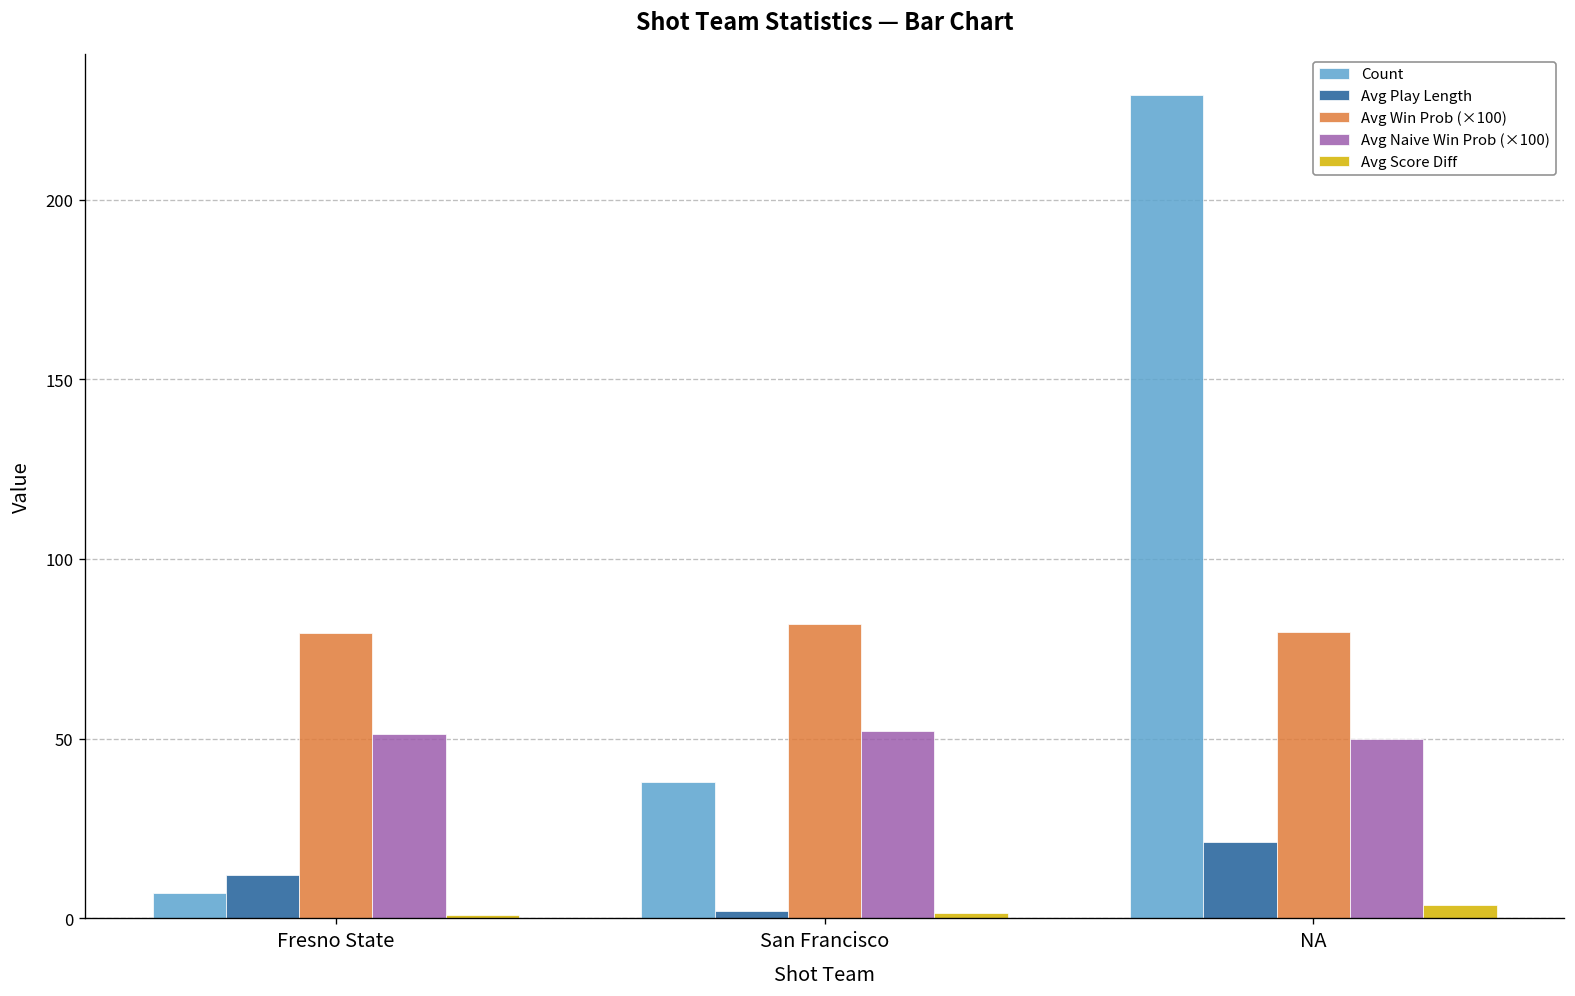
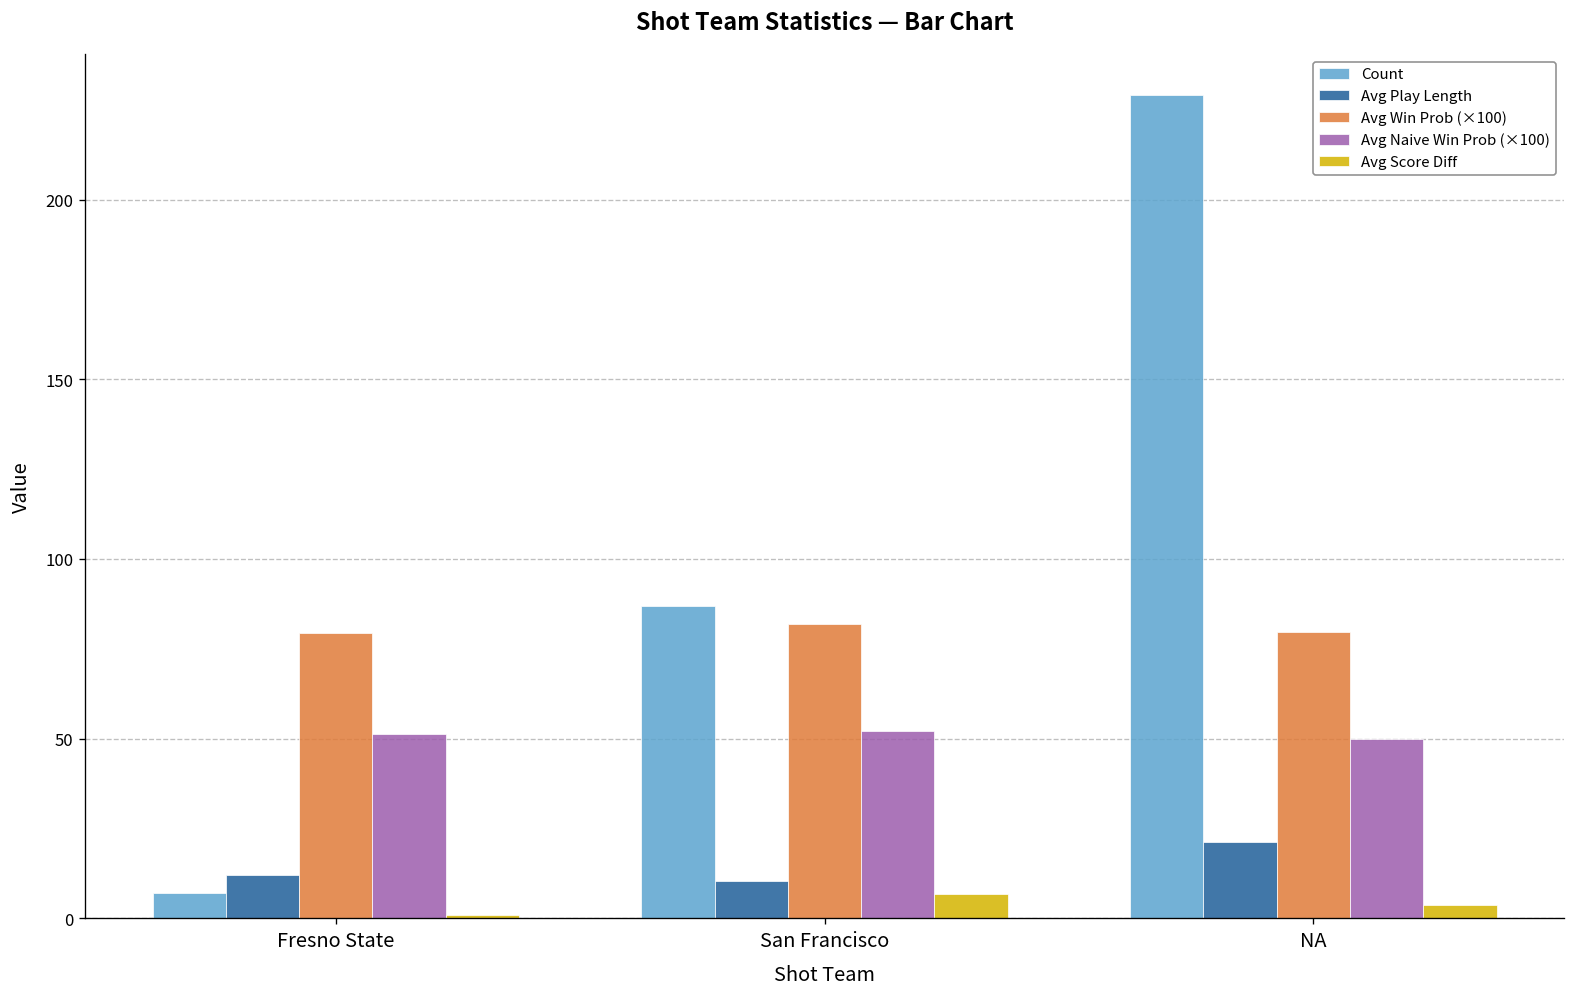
  {
    "Count": {
      "Fresno State": 7,
-     "San Francisco": 38,
+     "San Francisco": 87,
      "NA": 229
    },
    "Avg Play Length": {
      "Fresno State": 12,
-     "San Francisco": 2,
+     "San Francisco": 10,
      "NA": 21
    },
    "Avg Win Prob (×100)": {
      "Fresno State": 79,
      "San Francisco": 82,
      "NA": 80
    },
    "Avg Naive Win Prob (×100)": {
      "Fresno State": 51,
      "San Francisco": 52,
      "NA": 50
    },
    "Avg Score Diff": {
      "Fresno State": 1,
-     "San Francisco": 1,
+     "San Francisco": 7,
      "NA": 4
    }
  }
